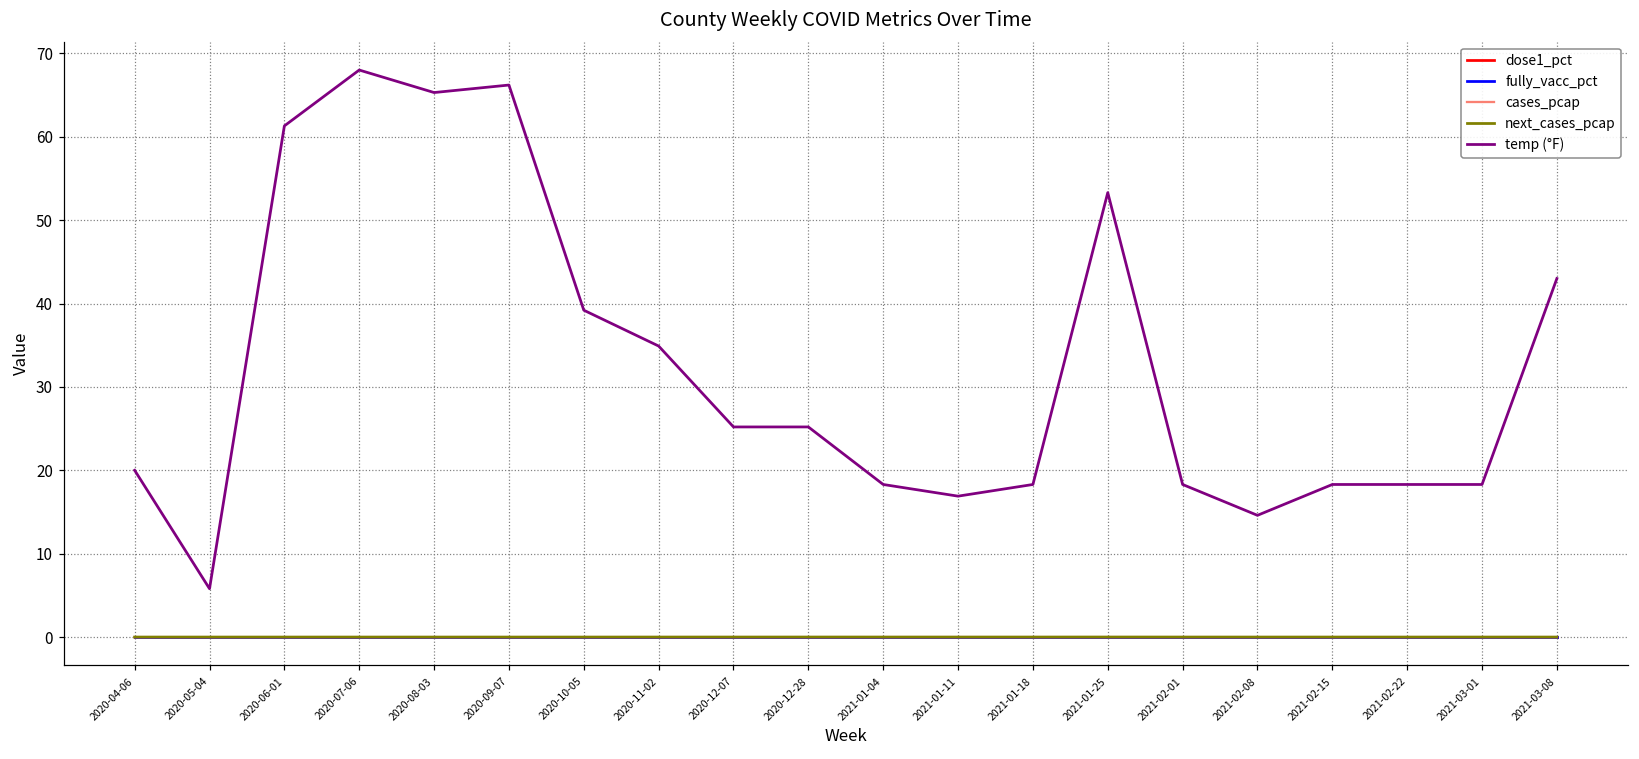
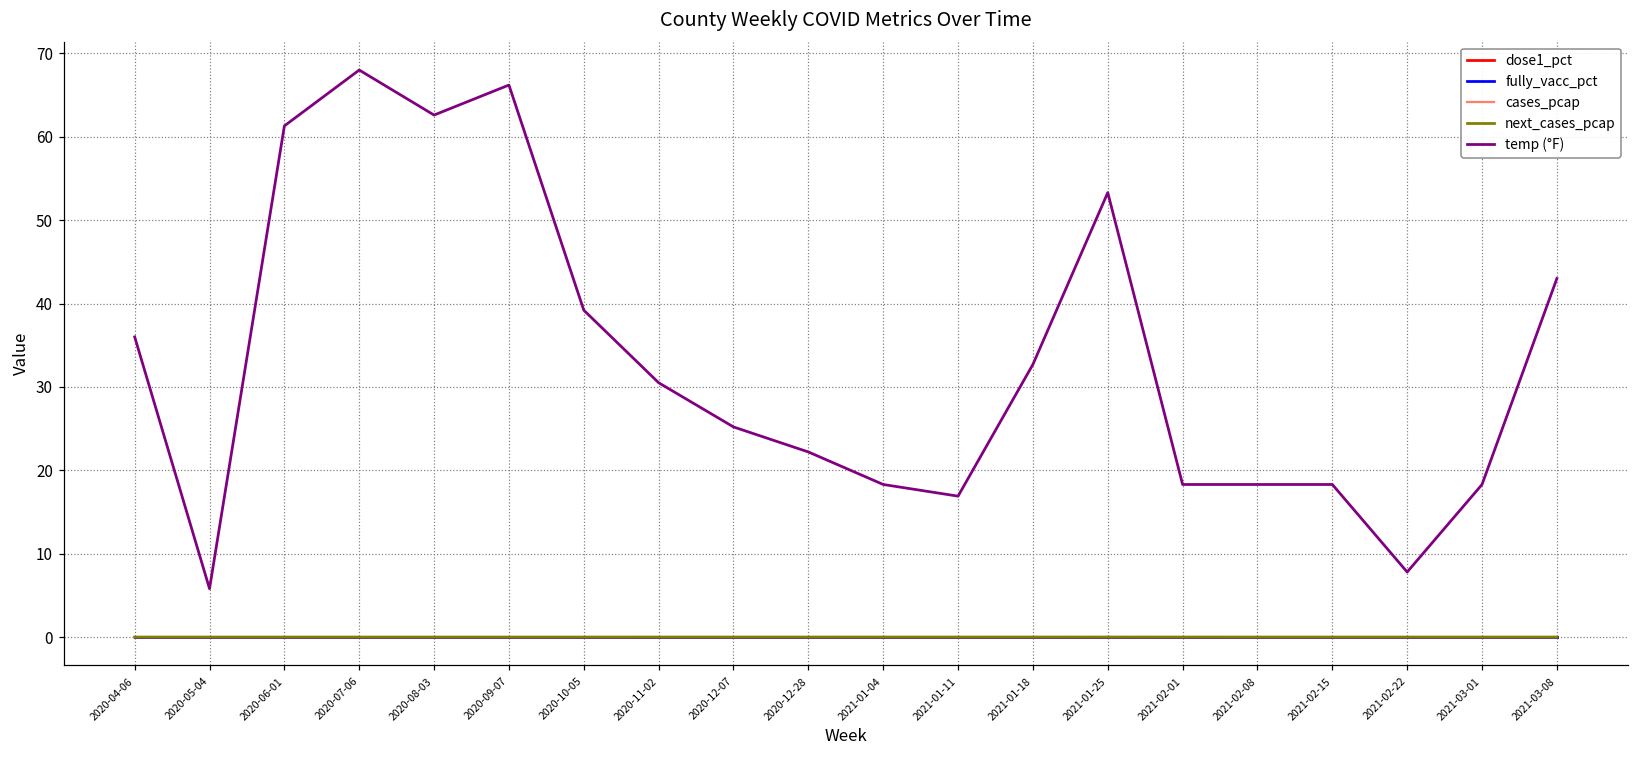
  {
    "next_cases_pcap": {
      "2020-04-06": 0,
      "2020-05-04": 0,
      "2020-06-01": 0,
      "2020-07-06": 0,
      "2020-08-03": 0,
      "2020-09-07": 0,
      "2020-10-05": 0,
      "2020-11-02": 0,
      "2020-12-07": 0,
      "2020-12-28": 0,
      "2021-01-04": 0,
      "2021-01-11": 0,
      "2021-01-18": 0,
      "2021-01-25": 0,
      "2021-02-01": 0,
      "2021-02-08": 0,
      "2021-02-15": 0,
      "2021-02-22": 0,
      "2021-03-01": 0,
      "2021-03-08": 0
    },
    "temp (°F)": {
-     "2020-04-06": 20,
+     "2020-04-06": 36,
      "2020-05-04": 6,
      "2020-06-01": 61,
      "2020-07-06": 68,
-     "2020-08-03": 65,
+     "2020-08-03": 63,
      "2020-09-07": 66,
      "2020-10-05": 39,
-     "2020-11-02": 35,
+     "2020-11-02": 31,
      "2020-12-07": 25,
-     "2020-12-28": 25,
+     "2020-12-28": 22,
      "2021-01-04": 18,
      "2021-01-11": 17,
-     "2021-01-18": 18,
+     "2021-01-18": 33,
      "2021-01-25": 53,
      "2021-02-01": 18,
-     "2021-02-08": 15,
+     "2021-02-08": 18,
      "2021-02-15": 18,
-     "2021-02-22": 18,
+     "2021-02-22": 8,
      "2021-03-01": 18,
      "2021-03-08": 43
    }
  }
